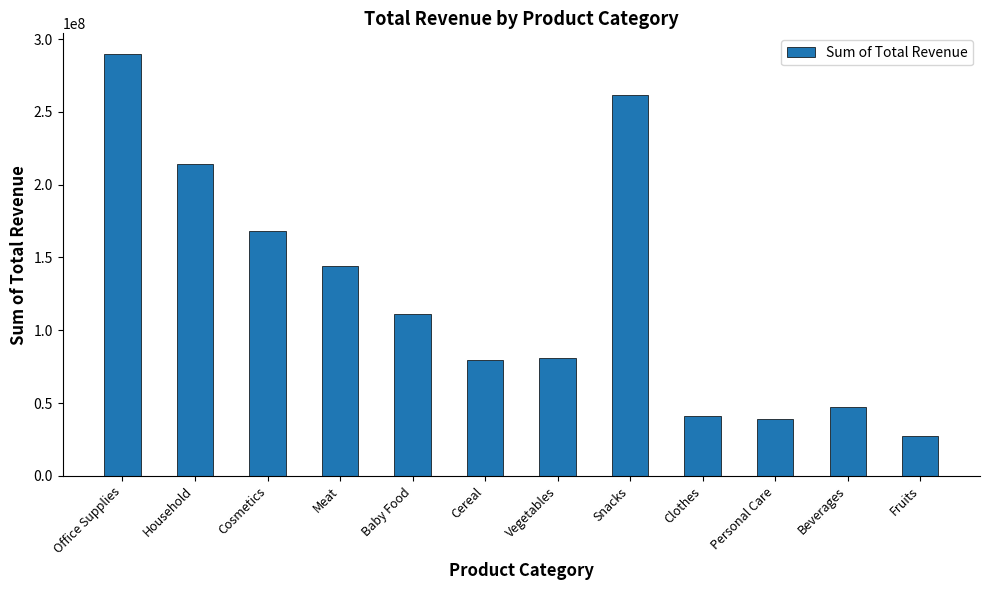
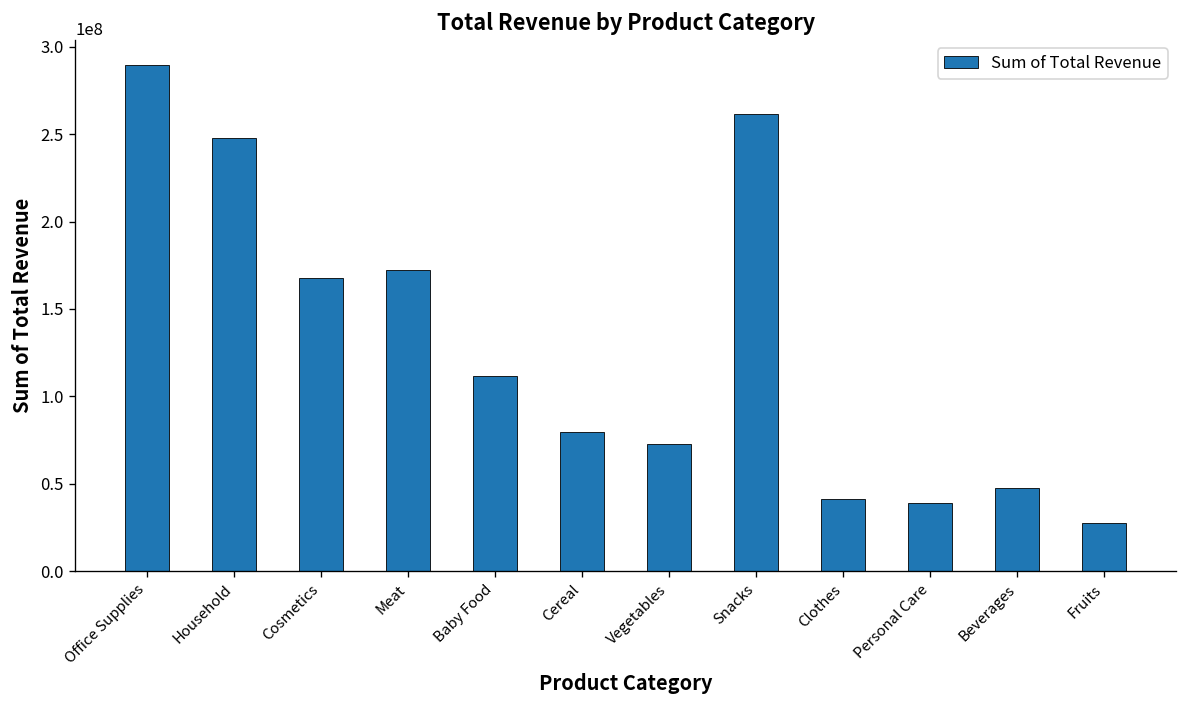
  {
    "Office Supplies": 289000000,
-   "Household": 214000000,
+   "Household": 248000000,
    "Cosmetics": 168000000,
-   "Meat": 144000000,
+   "Meat": 172000000,
    "Baby Food": 111000000,
    "Cereal": 80000000,
-   "Vegetables": 81000000,
+   "Vegetables": 73000000,
    "Snacks": 262000000,
    "Clothes": 41000000,
    "Personal Care": 39000000,
    "Beverages": 48000000,
    "Fruits": 27000000
  }
